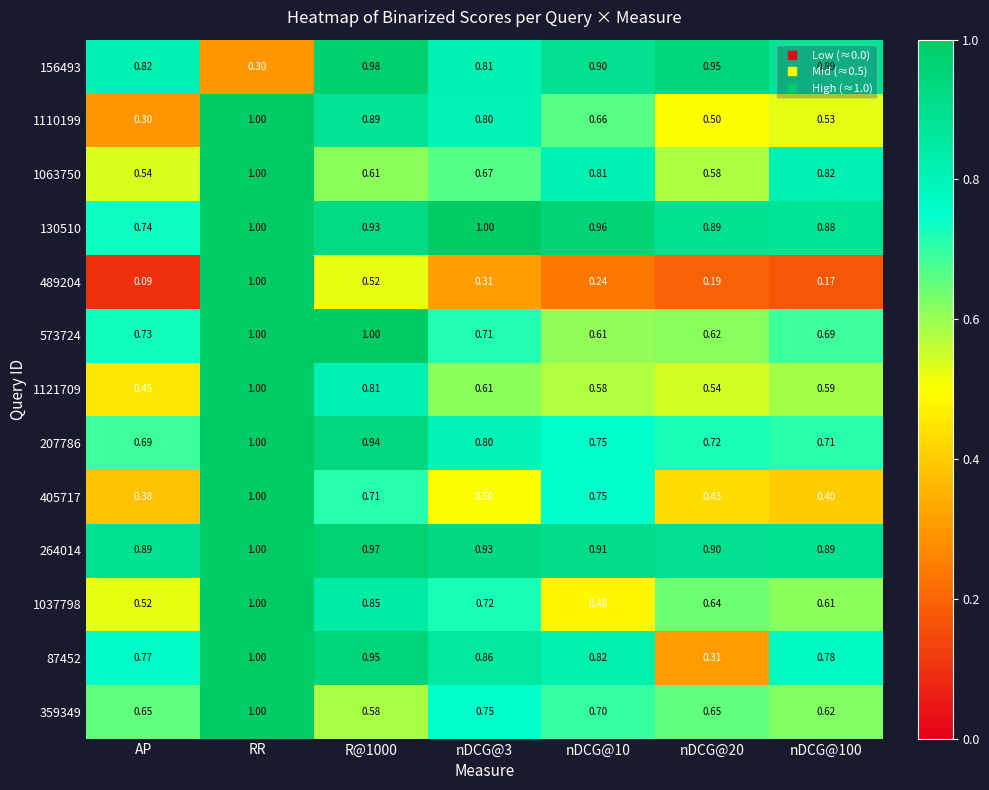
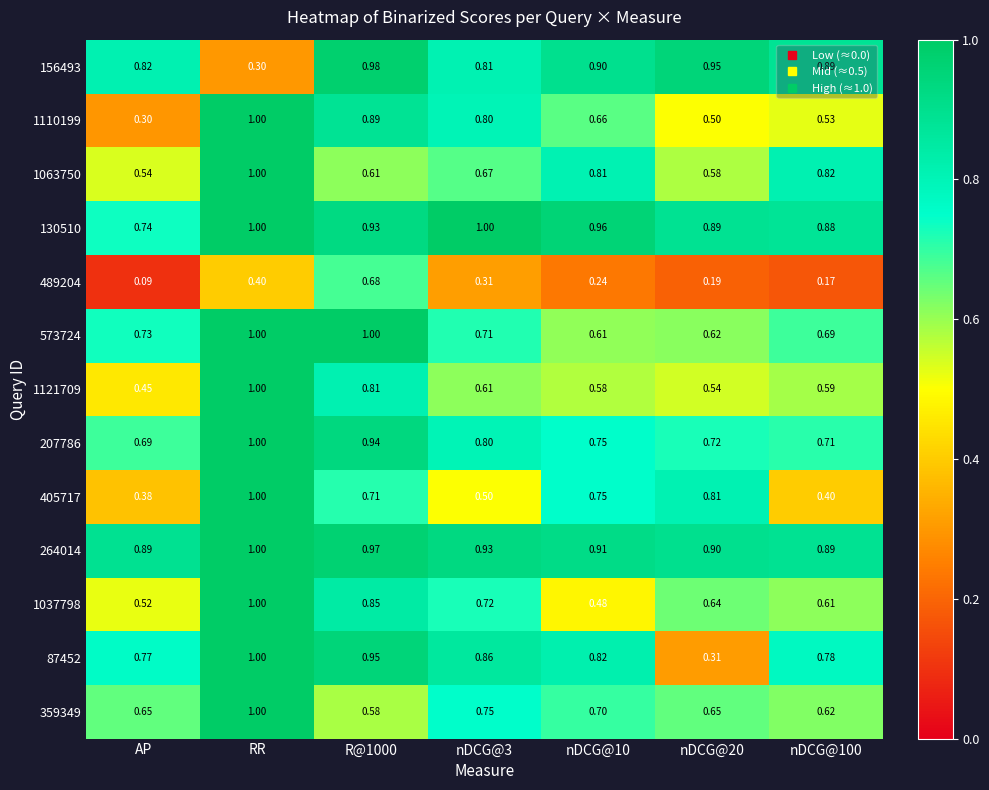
  {
    "156493": {
      "AP": 0.82,
      "RR": 0.30,
      "R@1000": 0.98,
      "nDCG@3": 0.81,
      "nDCG@10": 0.90,
      "nDCG@20": 0.95
    },
    "1110199": {
      "AP": 0.30,
      "RR": 1.00,
      "R@1000": 0.89,
      "nDCG@3": 0.80,
      "nDCG@10": 0.66,
      "nDCG@20": 0.50,
      "nDCG@100": 0.53
    },
    "1063750": {
      "AP": 0.54,
      "RR": 1.00,
      "R@1000": 0.61,
      "nDCG@3": 0.67,
      "nDCG@10": 0.81,
      "nDCG@20": 0.58,
      "nDCG@100": 0.82
    },
    "130510": {
      "AP": 0.74,
      "RR": 1.00,
      "R@1000": 0.93,
      "nDCG@3": 1.00,
      "nDCG@10": 0.96,
      "nDCG@20": 0.89,
      "nDCG@100": 0.88
    },
    "489204": {
      "AP": 0.09,
-     "RR": 1.00,
-     "R@1000": 0.52,
+     "RR": 0.40,
+     "R@1000": 0.68,
      "nDCG@3": 0.31,
      "nDCG@10": 0.24,
      "nDCG@20": 0.19,
      "nDCG@100": 0.17
    },
    "573724": {
      "AP": 0.73,
      "RR": 1.00,
      "R@1000": 1.00,
      "nDCG@3": 0.71,
      "nDCG@10": 0.61,
      "nDCG@20": 0.62,
      "nDCG@100": 0.69
    },
    "1121709": {
      "AP": 0.45,
      "RR": 1.00,
      "R@1000": 0.81,
      "nDCG@3": 0.61,
      "nDCG@10": 0.58,
      "nDCG@20": 0.54,
      "nDCG@100": 0.59
    },
    "207786": {
      "AP": 0.69,
      "RR": 1.00,
      "R@1000": 0.94,
      "nDCG@3": 0.80,
      "nDCG@10": 0.75,
      "nDCG@20": 0.72,
      "nDCG@100": 0.71
    },
    "405717": {
      "AP": 0.38,
      "RR": 1.00,
      "R@1000": 0.71,
      "nDCG@3": 0.50,
      "nDCG@10": 0.75,
-     "nDCG@20": 0.43,
+     "nDCG@20": 0.81,
      "nDCG@100": 0.40
    },
    "264014": {
      "AP": 0.89,
      "RR": 1.00,
      "R@1000": 0.97,
      "nDCG@3": 0.93,
      "nDCG@10": 0.91,
      "nDCG@20": 0.90,
      "nDCG@100": 0.89
    },
    "1037798": {
      "AP": 0.52,
      "RR": 1.00,
      "R@1000": 0.85,
      "nDCG@3": 0.72,
      "nDCG@10": 0.48,
      "nDCG@20": 0.64,
      "nDCG@100": 0.61
    },
    "87452": {
      "AP": 0.77,
      "RR": 1.00,
      "R@1000": 0.95,
      "nDCG@3": 0.86,
      "nDCG@10": 0.82,
      "nDCG@20": 0.31,
      "nDCG@100": 0.78
    },
    "359349": {
      "AP": 0.65,
      "RR": 1.00,
      "R@1000": 0.58,
      "nDCG@3": 0.75,
      "nDCG@10": 0.70,
      "nDCG@20": 0.65,
      "nDCG@100": 0.62
    }
  }
